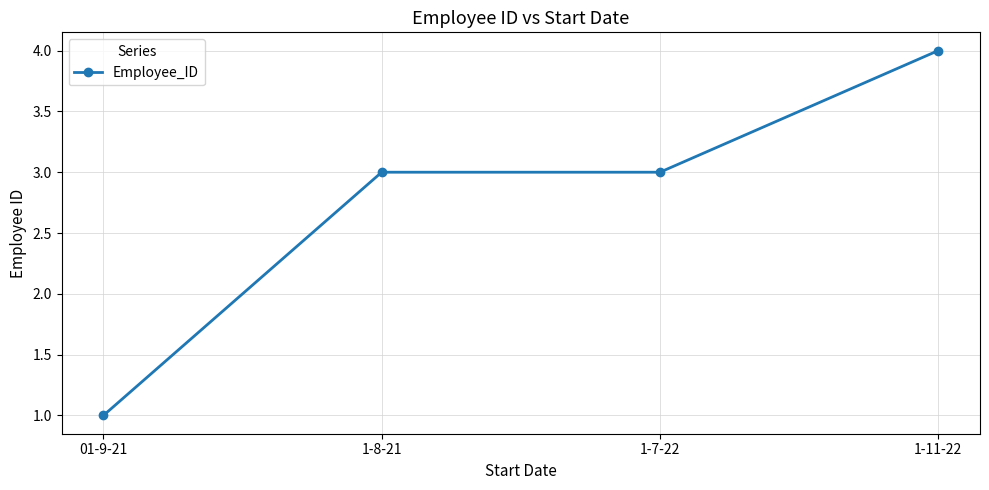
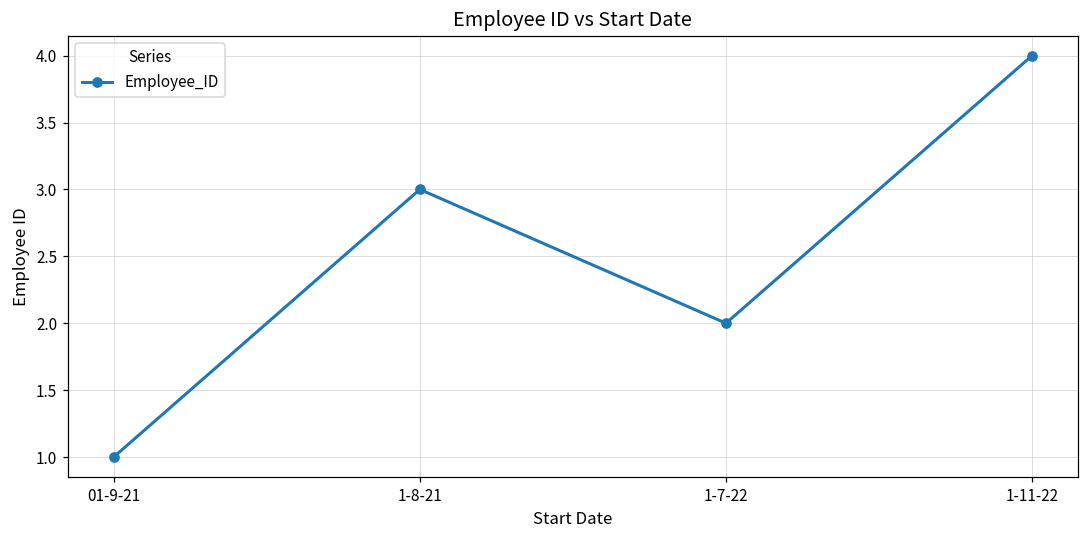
  {
    "01-9-21": 1,
    "1-8-21": 3,
-   "1-7-22": 3,
+   "1-7-22": 2,
    "1-11-22": 4
  }
